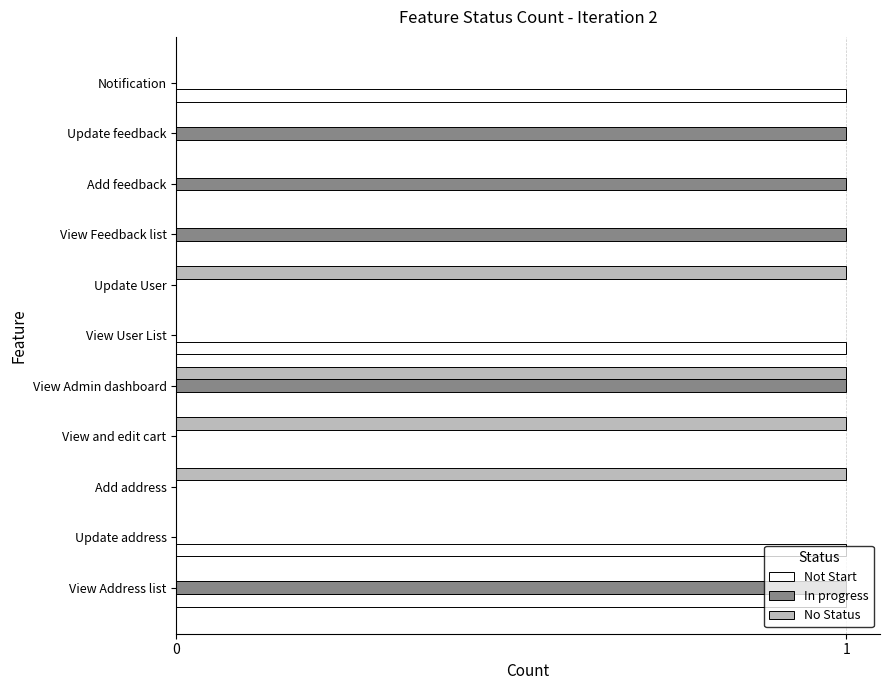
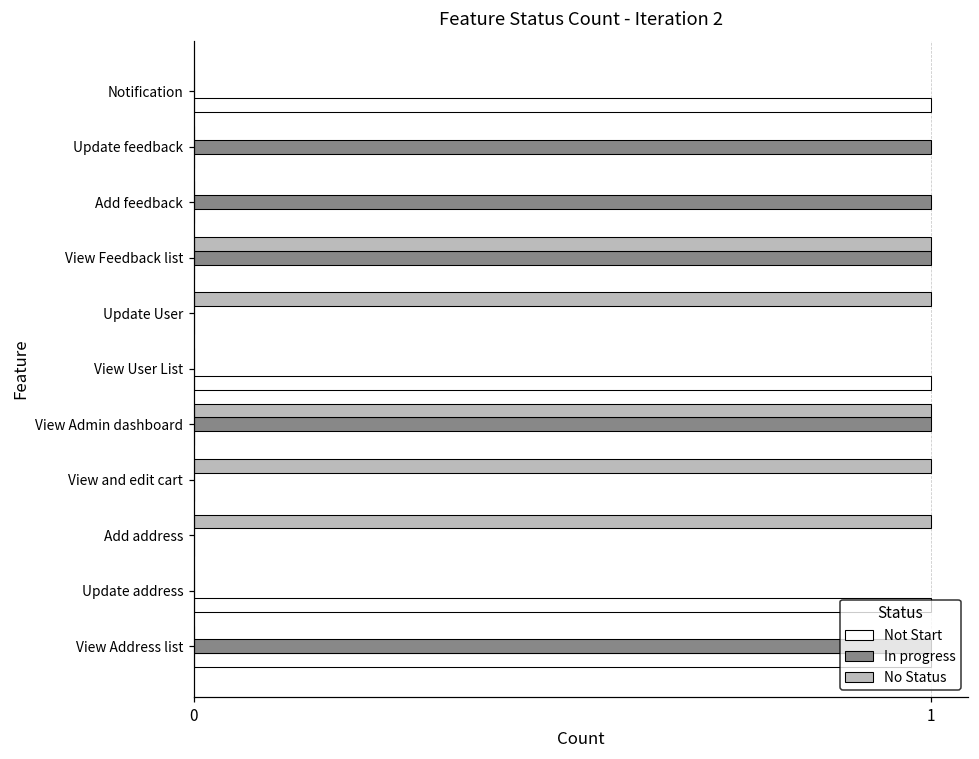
  {
    "Not Start": {
      "Notification": 1,
      "Update feedback": 0,
      "Add feedback": 0,
      "View Feedback list": 0,
      "Update User": 0,
      "View User List": 1,
      "View Admin dashboard": 0,
      "View and edit cart": 0,
      "Add address": 0
    },
    "In progress": {
      "Notification": 0,
      "Update feedback": 1,
      "Add feedback": 1,
      "View Feedback list": 1,
      "Update User": 0,
      "View User List": 0,
      "View Admin dashboard": 1,
      "View and edit cart": 0,
      "Add address": 0,
      "Update address": 0
    },
    "No Status": {
      "Notification": 0,
      "Update feedback": 0,
      "Add feedback": 0,
-     "View Feedback list": 0,
+     "View Feedback list": 1,
      "Update User": 1,
      "View User List": 0,
      "View Admin dashboard": 1,
      "View and edit cart": 1,
      "Add address": 1,
      "Update address": 0,
      "View Address list": 0
    }
  }
